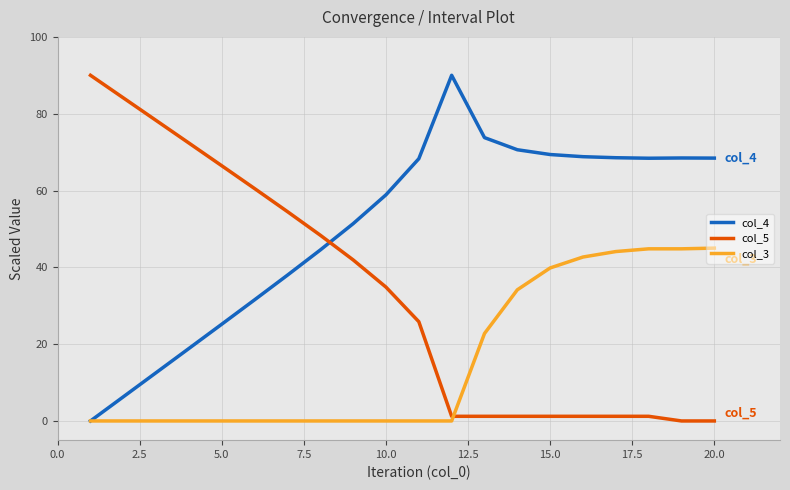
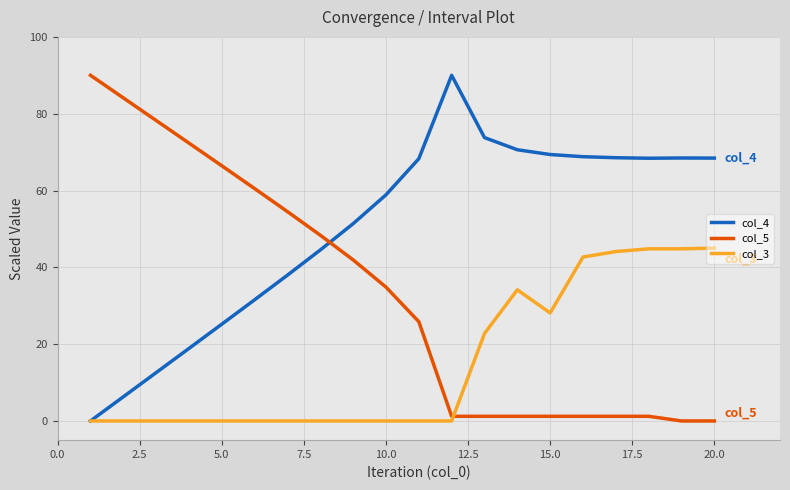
  {
    "col_4": {
      "5.0": 25,
      "10.0": 59,
      "15.0": 69
    },
    "col_5": {
      "5.0": 66,
      "10.0": 35,
      "15.0": 1
    },
    "col_3": {
      "5.0": 0,
      "10.0": 0,
-     "15.0": 40
+     "15.0": 28
    }
  }
